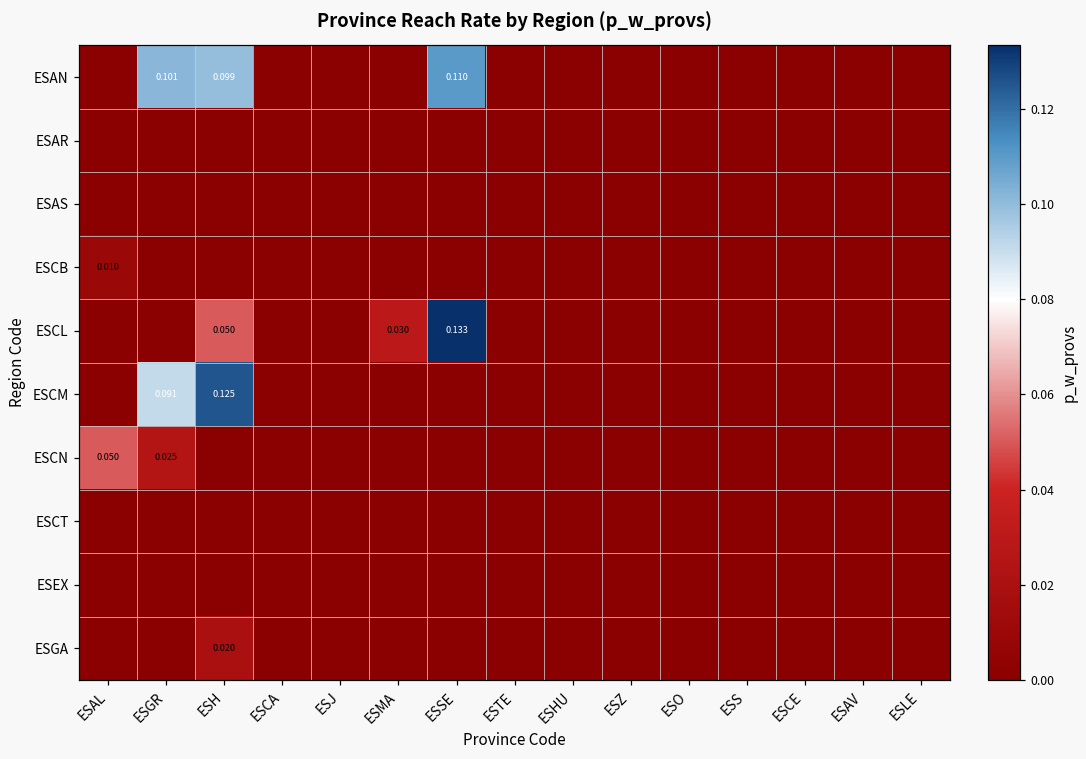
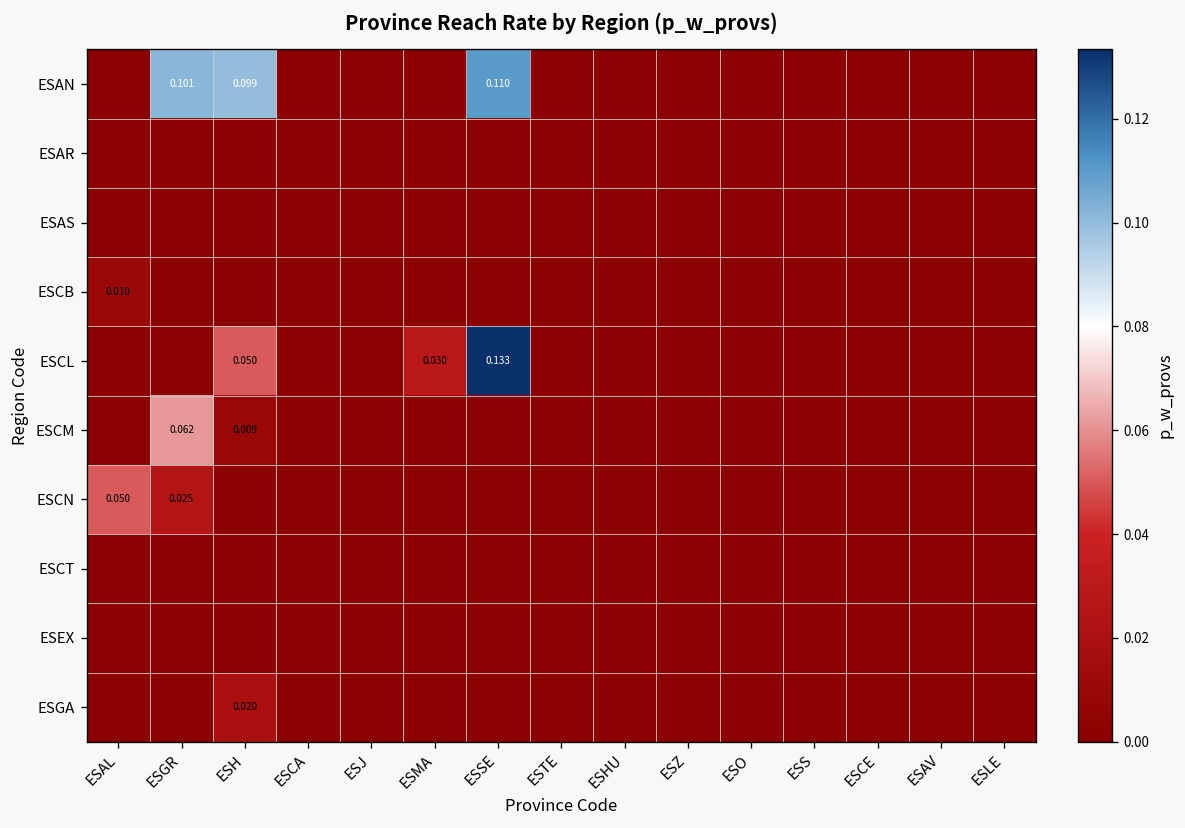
  {
    "ESAN": {
      "ESGR": 0.101,
      "ESH": 0.099,
      "ESSE": 0.110
    },
    "ESCB": {
      "ESAL": 0.010
    },
    "ESCL": {
      "ESH": 0.050,
      "ESMA": 0.030,
      "ESSE": 0.133
    },
    "ESCM": {
-     "ESGR": 0.091,
-     "ESH": 0.125
+     "ESGR": 0.062,
+     "ESH": 0.009
    },
    "ESCN": {
      "ESAL": 0.050,
      "ESGR": 0.025
    },
    "ESGA": {
      "ESH": 0.020
    }
  }
